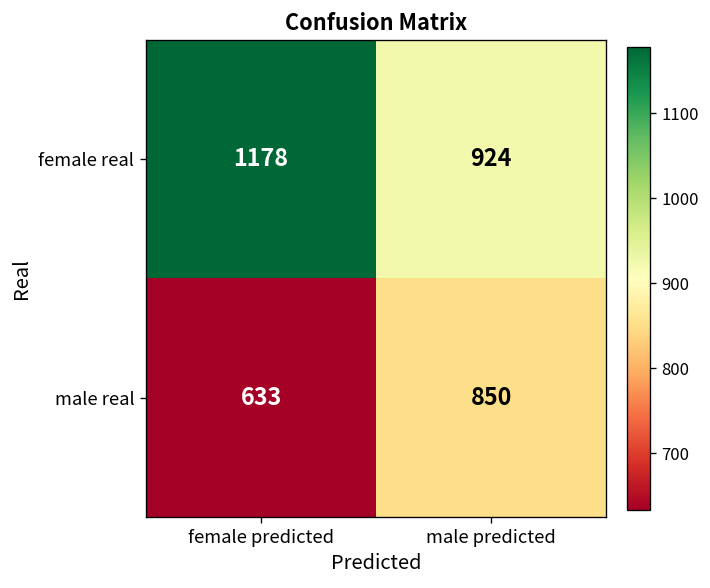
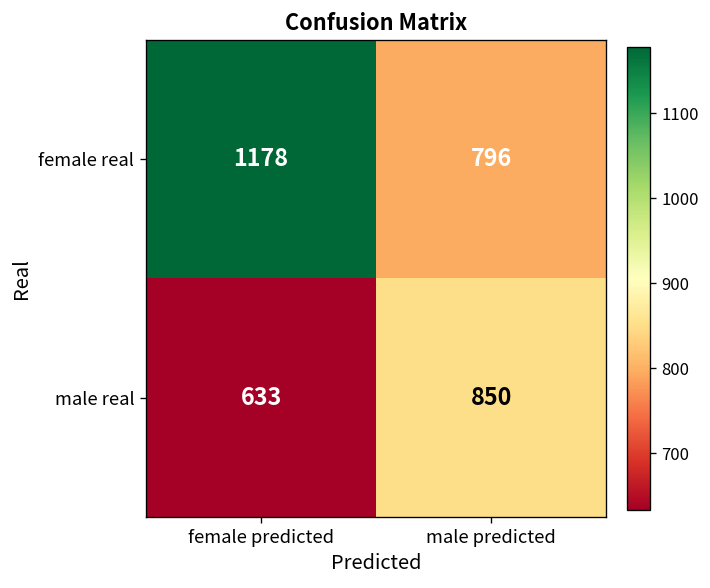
  {
    "female real": {
      "female predicted": 1178,
-     "male predicted": 924
+     "male predicted": 796
    },
    "male real": {
      "female predicted": 633,
      "male predicted": 850
    }
  }
